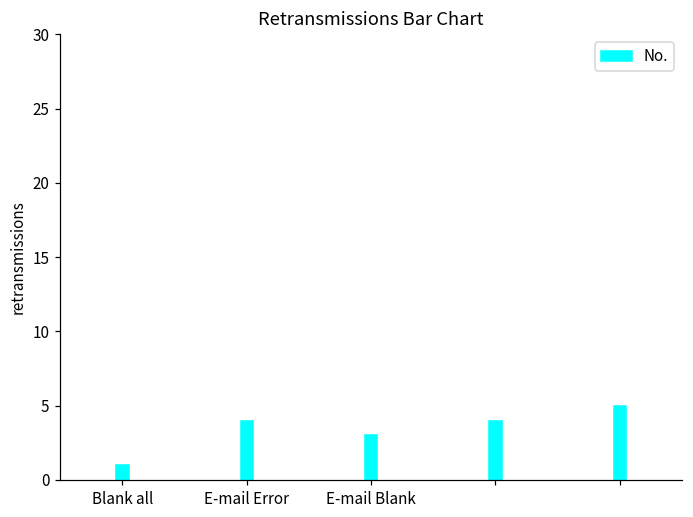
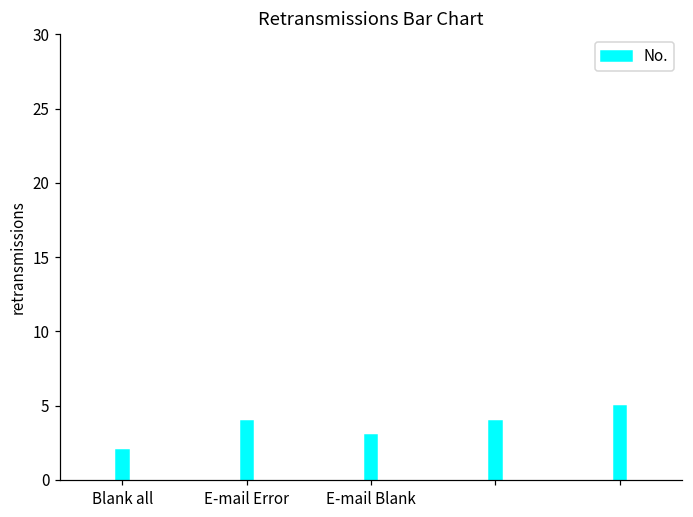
  {
-   "Blank all": 1,
+   "Blank all": 2,
    "E-mail Error": 4,
    "E-mail Blank": 3
  }
